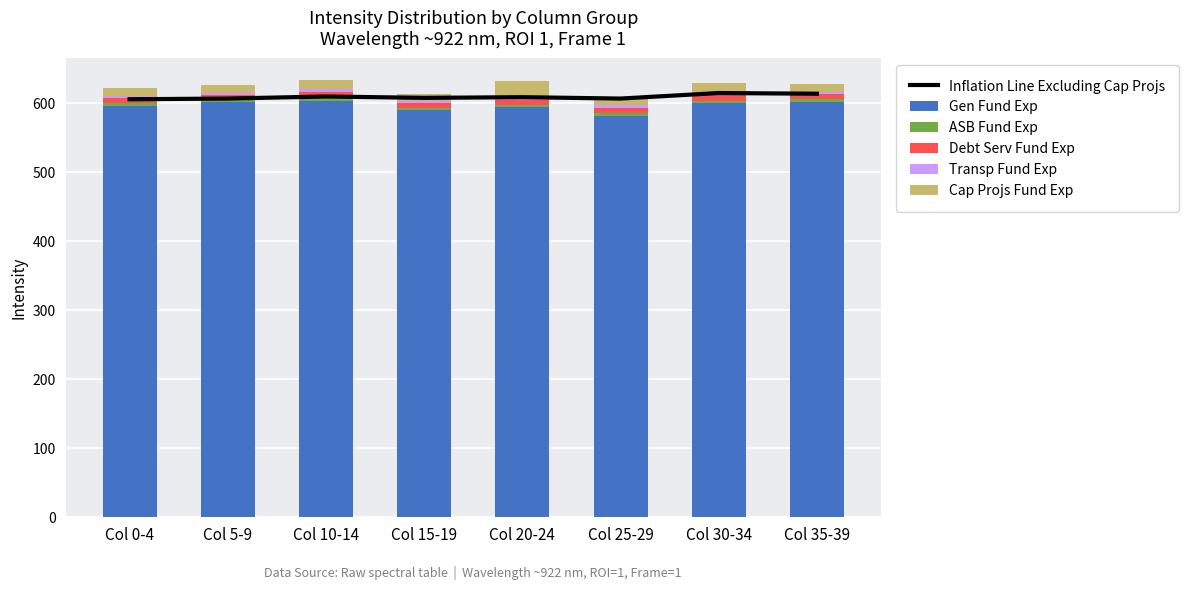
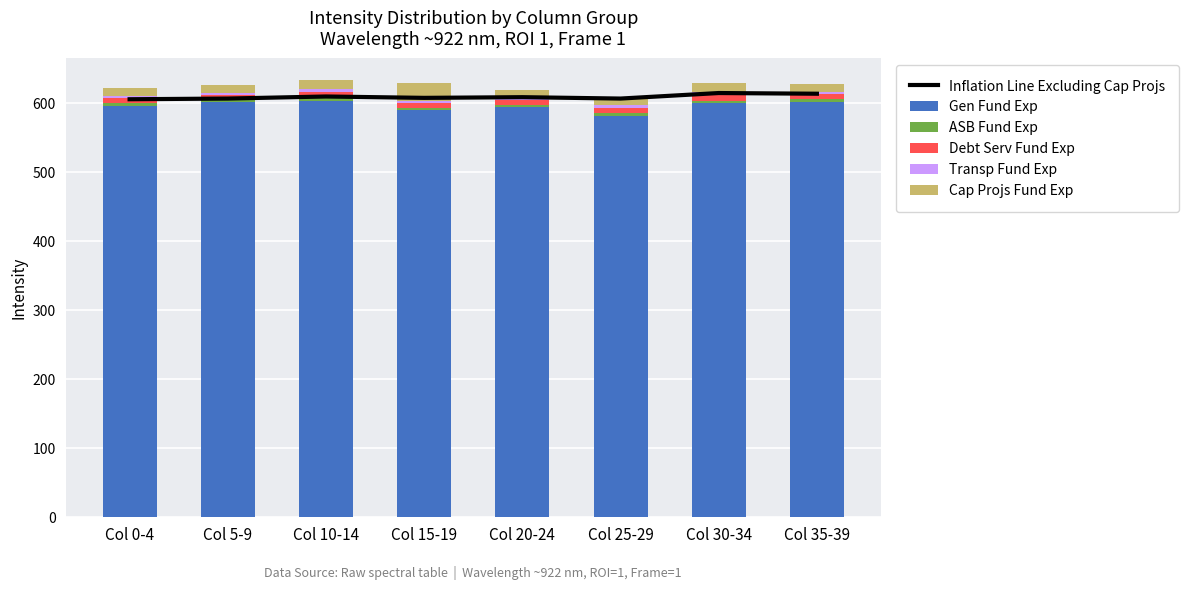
  {
    "Inflation Line Excluding Cap Projs": {
      "Col 0-4": 610,
      "Col 5-9": 610,
      "Col 10-14": 610,
      "Col 15-19": 610,
      "Col 20-24": 610,
      "Col 25-29": 610,
      "Col 30-34": 610,
      "Col 35-39": 610
    },
    "Gen Fund Exp": {
      "Col 0-4": 600,
      "Col 5-9": 600,
      "Col 10-14": 600,
      "Col 15-19": 590,
      "Col 20-24": 590,
      "Col 25-29": 580,
      "Col 30-34": 600,
      "Col 35-39": 600
    },
    "ASB Fund Exp": {
      "Col 0-4": 0,
      "Col 10-14": 10,
      "Col 25-29": 0,
      "Col 35-39": 0
    },
    "Debt Serv Fund Exp": {
      "Col 0-4": 10,
      "Col 5-9": 10,
      "Col 10-14": 10,
      "Col 15-19": 10,
      "Col 20-24": 10,
      "Col 25-29": 10,
      "Col 30-34": 10,
      "Col 35-39": 10
    },
    "Transp Fund Exp": {
      "Col 10-14": 0,
      "Col 25-29": 0
    },
    "Cap Projs Fund Exp": {
      "Col 0-4": 10,
      "Col 5-9": 10,
      "Col 10-14": 10,
-     "Col 15-19": 10,
-     "Col 20-24": 20,
+     "Col 15-19": 30,
+     "Col 20-24": 10,
      "Col 25-29": 10,
      "Col 30-34": 10,
      "Col 35-39": 10
    }
  }
